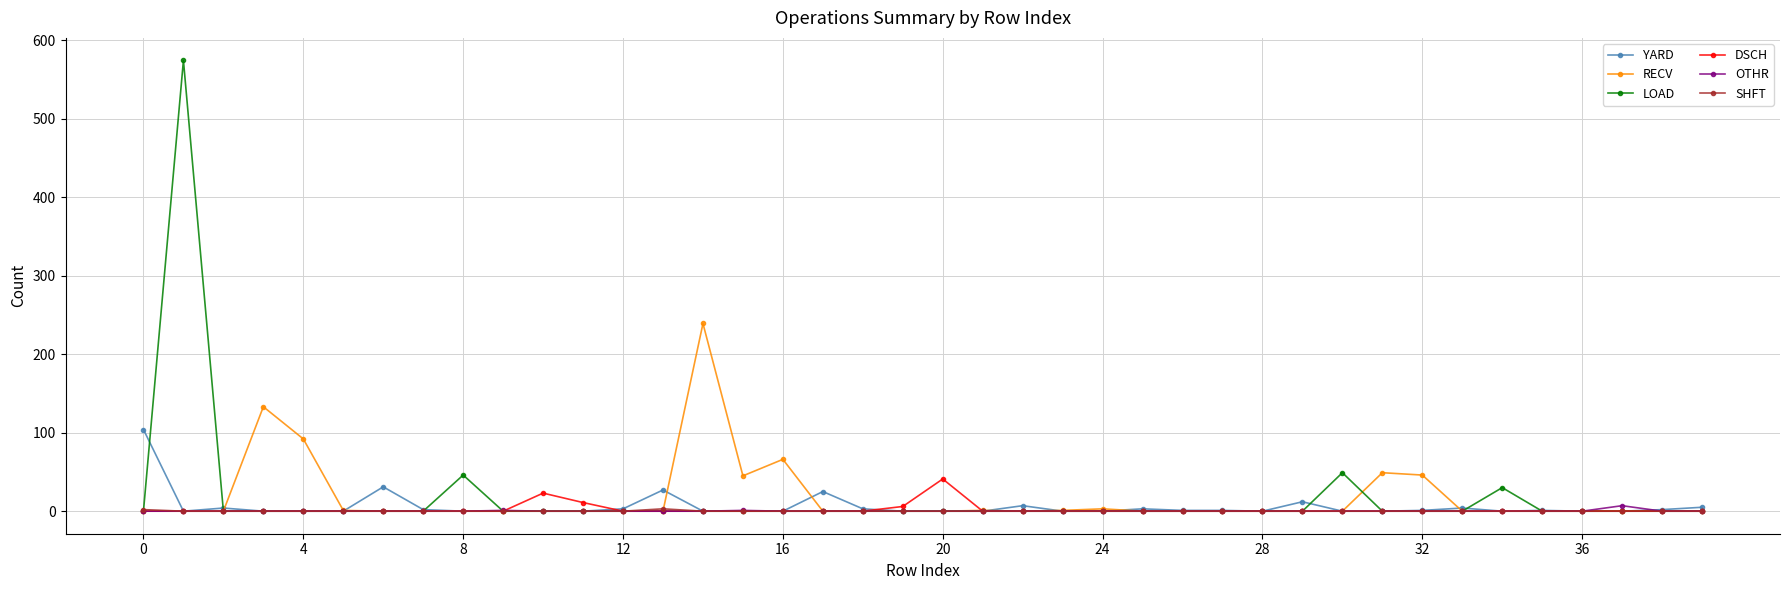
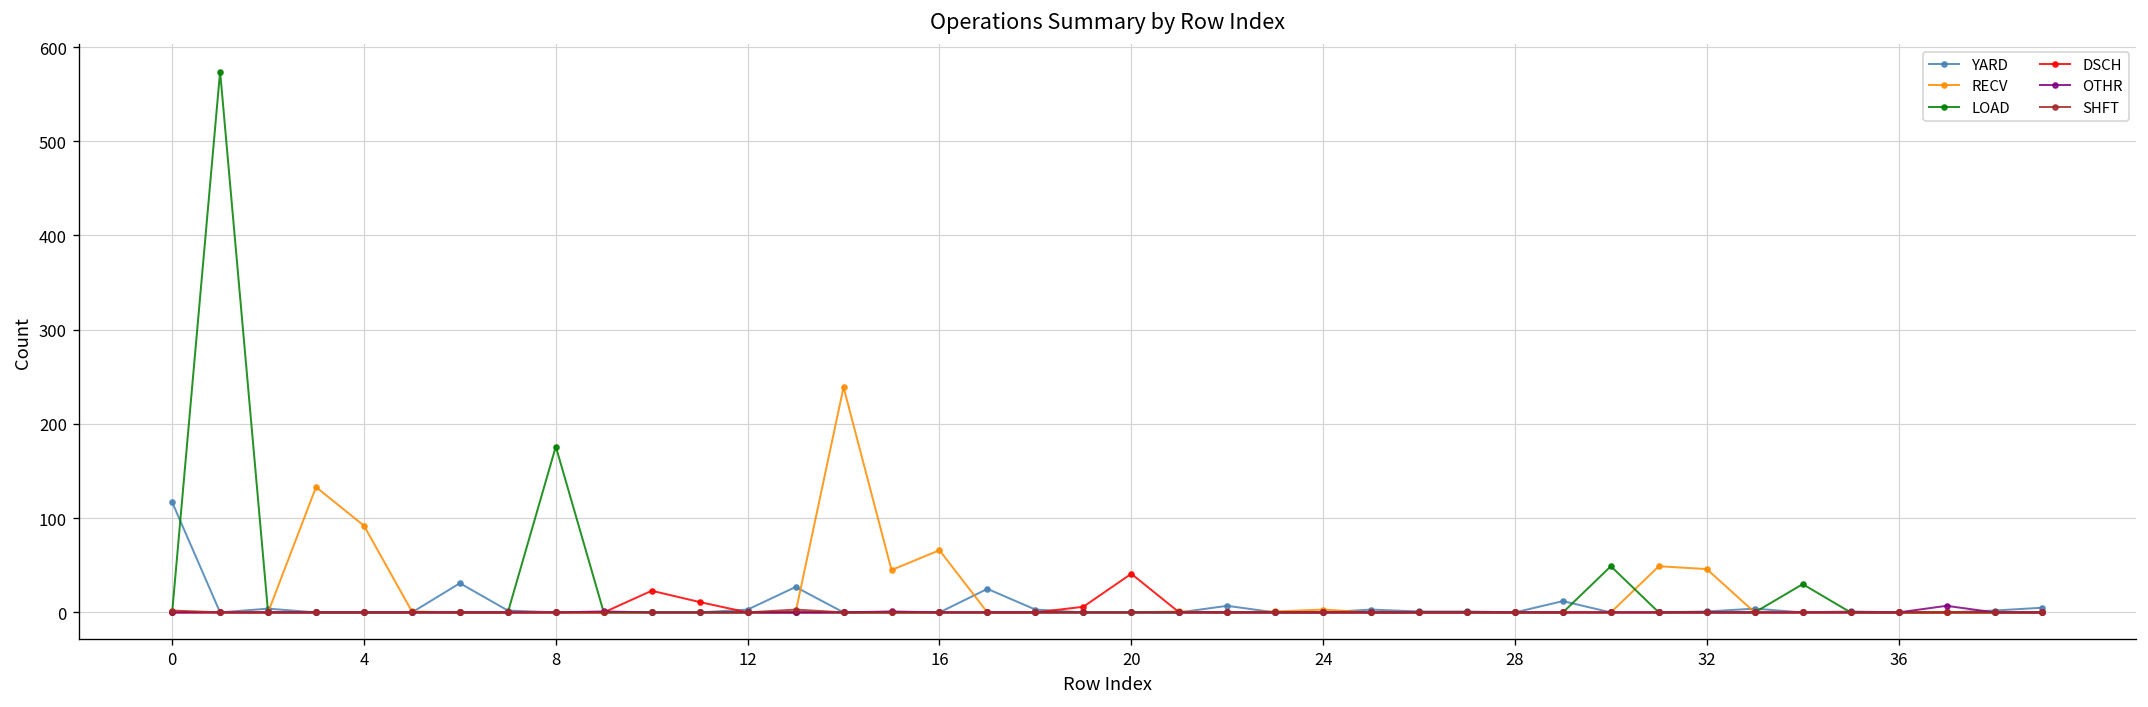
  {
    "YARD": {
-     "0": 100
+     "0": 120
    },
    "RECV": {
      "4": 90,
      "16": 70,
      "32": 50
    },
    "LOAD": {
-     "8": 50
+     "8": 180
    },
    "DSCH": {
      "20": 40
    }
  }
